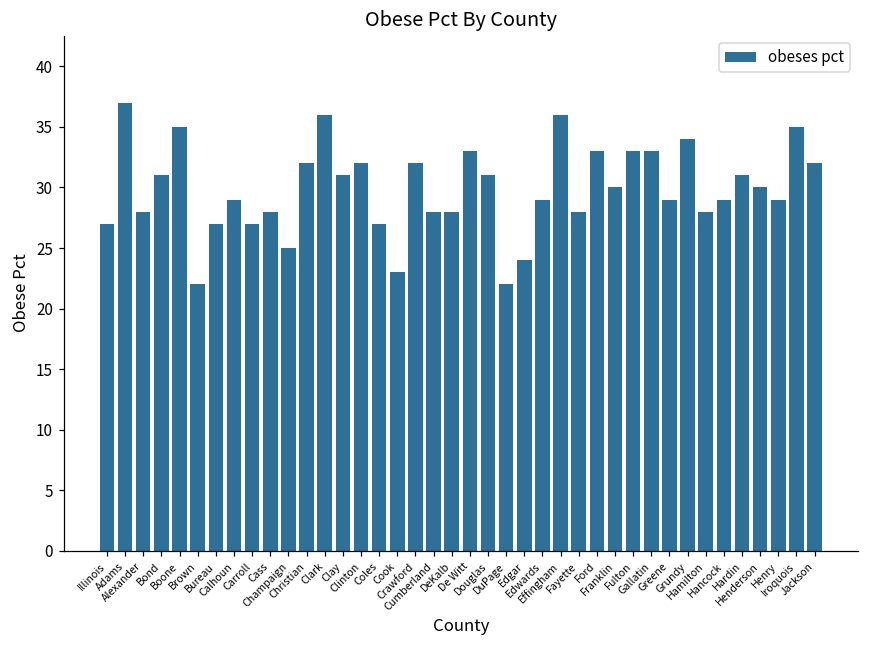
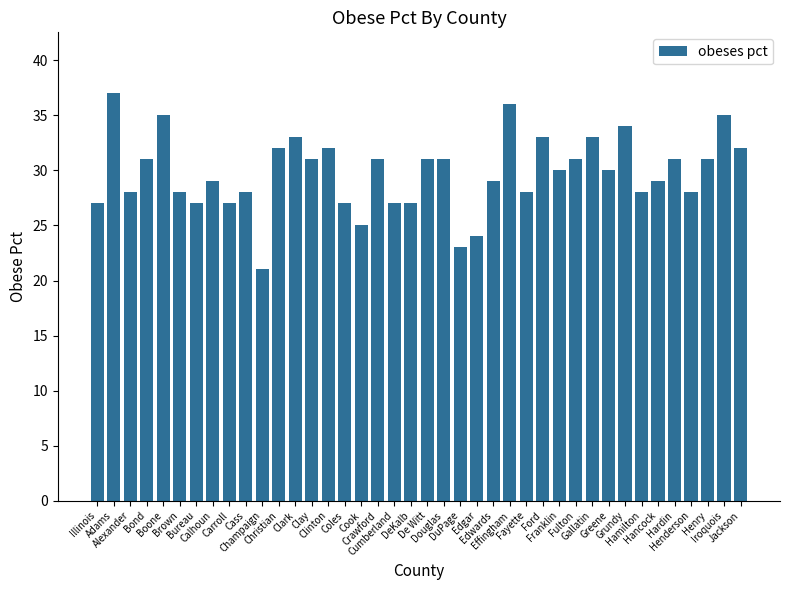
  {
    "Illinois": 27,
    "Adams": 37,
    "Alexander": 28,
    "Bond": 31,
    "Boone": 35,
-   "Brown": 22,
+   "Brown": 28,
    "Bureau": 27,
    "Calhoun": 29,
    "Carroll": 27,
    "Cass": 28,
-   "Champaign": 25,
+   "Champaign": 21,
    "Christian": 32,
-   "Clark": 36,
+   "Clark": 33,
    "Clay": 31,
    "Clinton": 32,
    "Coles": 27,
-   "Cook": 23,
-   "Crawford": 32,
-   "Cumberland": 28,
-   "DeKalb": 28,
-   "De Witt": 33,
+   "Cook": 25,
+   "Crawford": 31,
+   "Cumberland": 27,
+   "DeKalb": 27,
+   "De Witt": 31,
    "Douglas": 31,
-   "DuPage": 22,
+   "DuPage": 23,
    "Edgar": 24,
    "Edwards": 29,
    "Effingham": 36,
    "Fayette": 28,
    "Ford": 33,
    "Franklin": 30,
-   "Fulton": 33,
+   "Fulton": 31,
    "Gallatin": 33,
-   "Greene": 29,
+   "Greene": 30,
    "Grundy": 34,
    "Hamilton": 28,
    "Hancock": 29,
    "Hardin": 31,
-   "Henderson": 30,
-   "Henry": 29,
+   "Henderson": 28,
+   "Henry": 31,
    "Iroquois": 35,
    "Jackson": 32
  }
